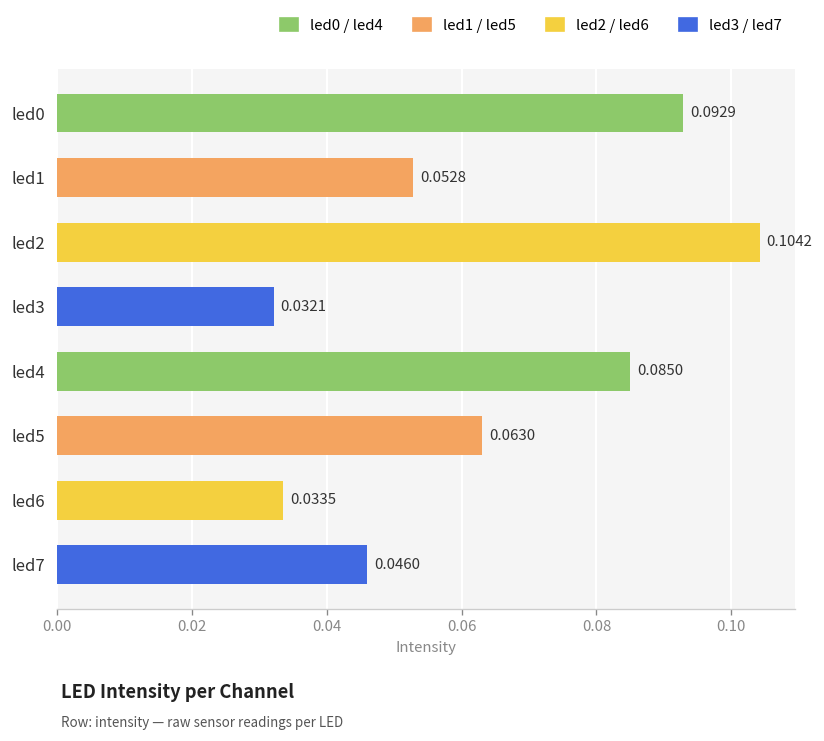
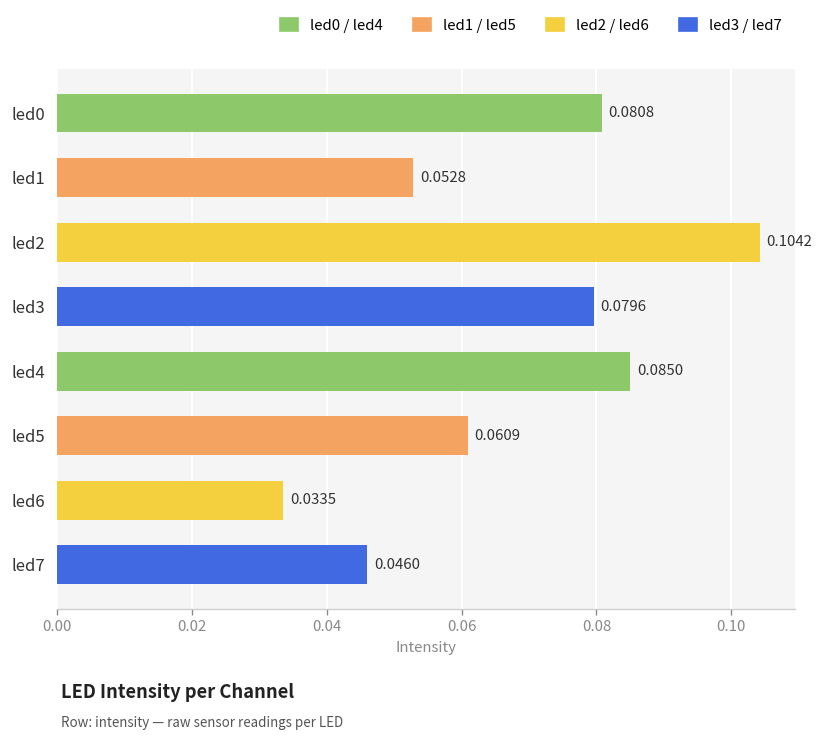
  {
-   "led0": 0.0929,
+   "led0": 0.0808,
    "led1": 0.0528,
    "led2": 0.1042,
-   "led3": 0.0321,
+   "led3": 0.0796,
    "led4": 0.0850,
-   "led5": 0.0630,
+   "led5": 0.0609,
    "led6": 0.0335,
    "led7": 0.0460
  }
